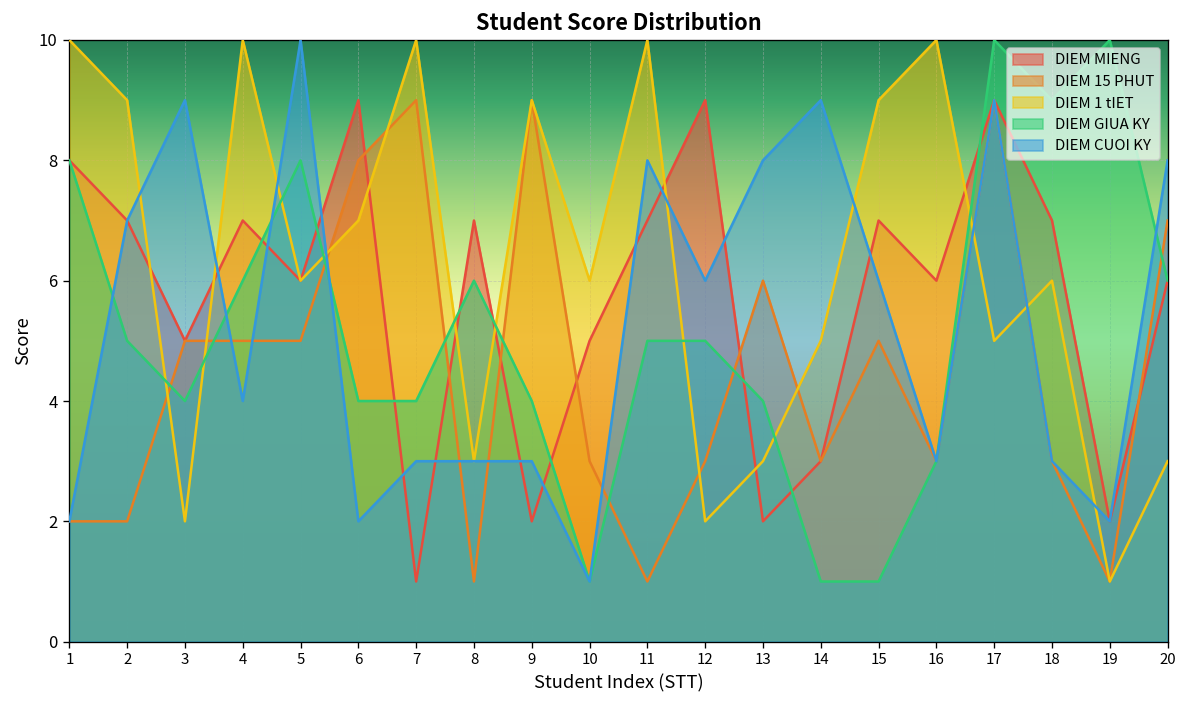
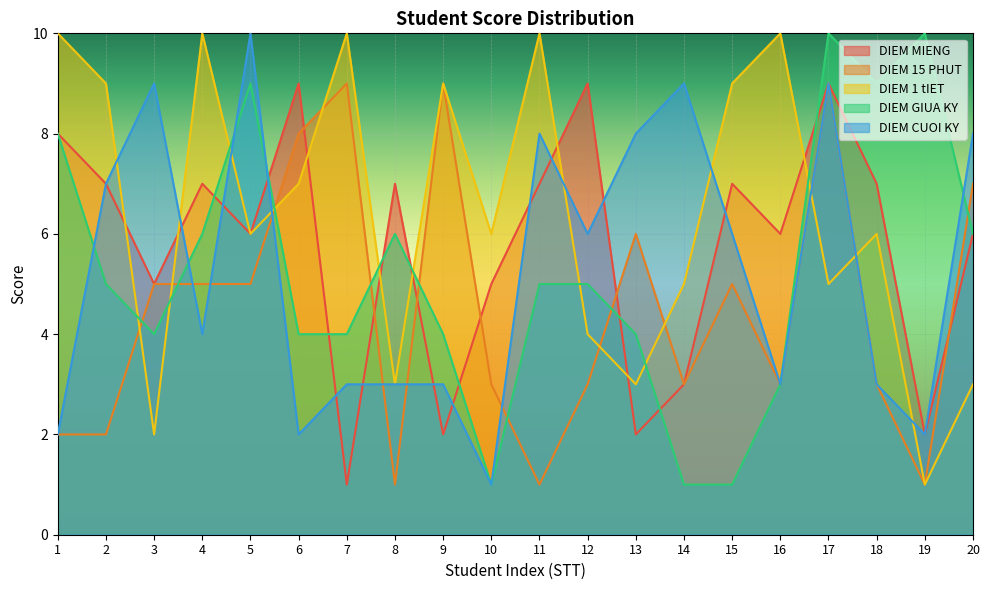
  {
    "DIEM 1 tIET": {
      "1": 10,
      "2": 9,
      "3": 2,
      "4": 10,
      "6": 7,
      "7": 10,
      "10": 6,
      "11": 10,
-     "12": 2,
+     "12": 4,
      "13": 3,
      "14": 5,
      "15": 9,
      "16": 10,
      "17": 5,
      "18": 6,
      "20": 3
    },
    "DIEM GIUA KY": {
      "2": 5,
      "3": 4,
      "4": 6,
-     "5": 8,
+     "5": 9,
      "6": 4,
      "7": 4,
      "8": 6,
      "9": 4,
      "11": 5,
      "12": 5,
      "13": 4,
      "14": 1,
      "15": 1,
      "17": 10,
      "19": 10
    },
    "DIEM CUOI KY": {
      "3": 9,
      "4": 4,
      "5": 10,
      "6": 2,
      "7": 3,
      "9": 3,
      "11": 8,
      "12": 6,
      "13": 8,
      "14": 9,
      "15": 6,
      "20": 8
    }
  }
